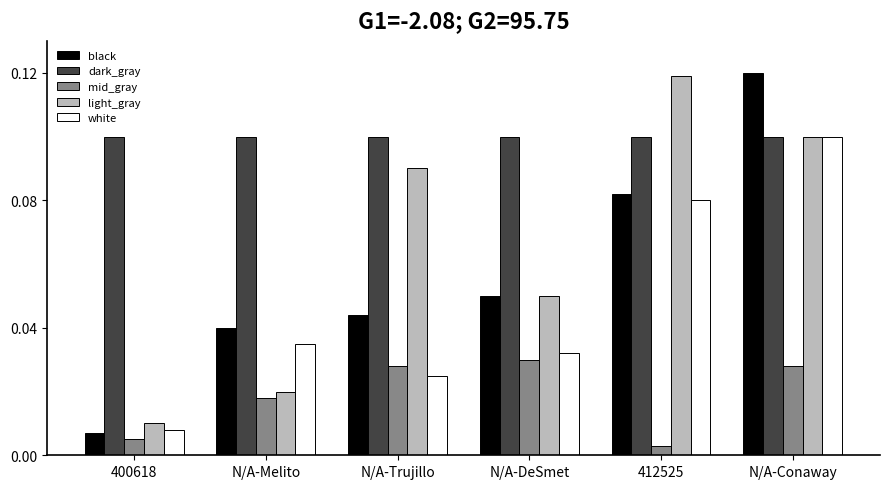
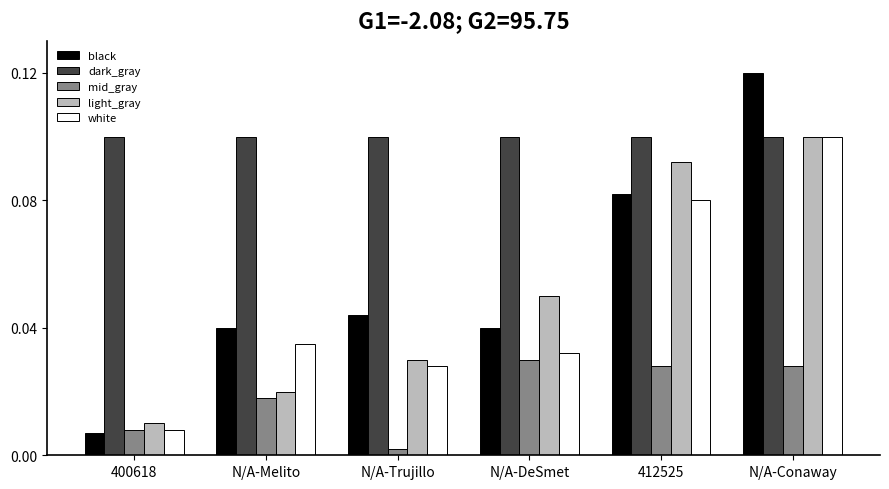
  {
    "black": {
      "400618": 0.007,
      "N/A-Melito": 0.04,
      "N/A-Trujillo": 0.044,
-     "N/A-DeSmet": 0.05,
+     "N/A-DeSmet": 0.04,
      "412525": 0.082,
      "N/A-Conaway": 0.12
    },
    "dark_gray": {
      "400618": 0.100,
      "N/A-Melito": 0.100,
      "N/A-Trujillo": 0.100,
      "N/A-DeSmet": 0.100,
      "412525": 0.100,
      "N/A-Conaway": 0.100
    },
    "mid_gray": {
-     "400618": 0.005,
+     "400618": 0.008,
      "N/A-Melito": 0.018,
-     "N/A-Trujillo": 0.028,
+     "N/A-Trujillo": 0.002,
      "N/A-DeSmet": 0.030,
-     "412525": 0.003,
+     "412525": 0.028,
      "N/A-Conaway": 0.028
    },
    "light_gray": {
      "400618": 0.010,
      "N/A-Melito": 0.020,
-     "N/A-Trujillo": 0.09,
+     "N/A-Trujillo": 0.03,
      "N/A-DeSmet": 0.050,
-     "412525": 0.119,
+     "412525": 0.092,
      "N/A-Conaway": 0.100
    },
    "white": {
      "400618": 0.008,
      "N/A-Melito": 0.035,
-     "N/A-Trujillo": 0.025,
+     "N/A-Trujillo": 0.028,
      "N/A-DeSmet": 0.032,
      "412525": 0.080,
      "N/A-Conaway": 0.100
    }
  }
